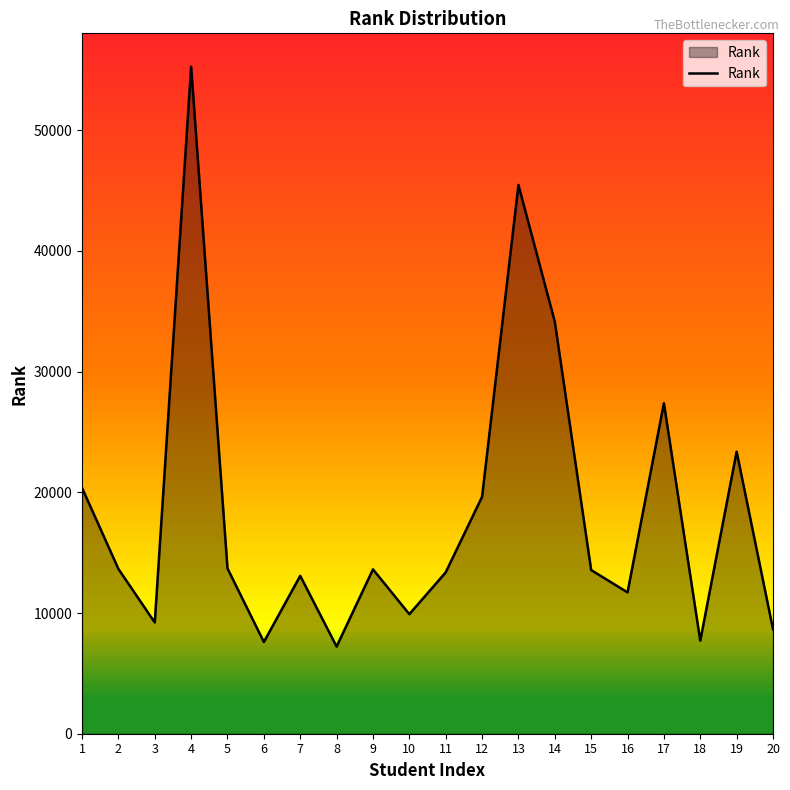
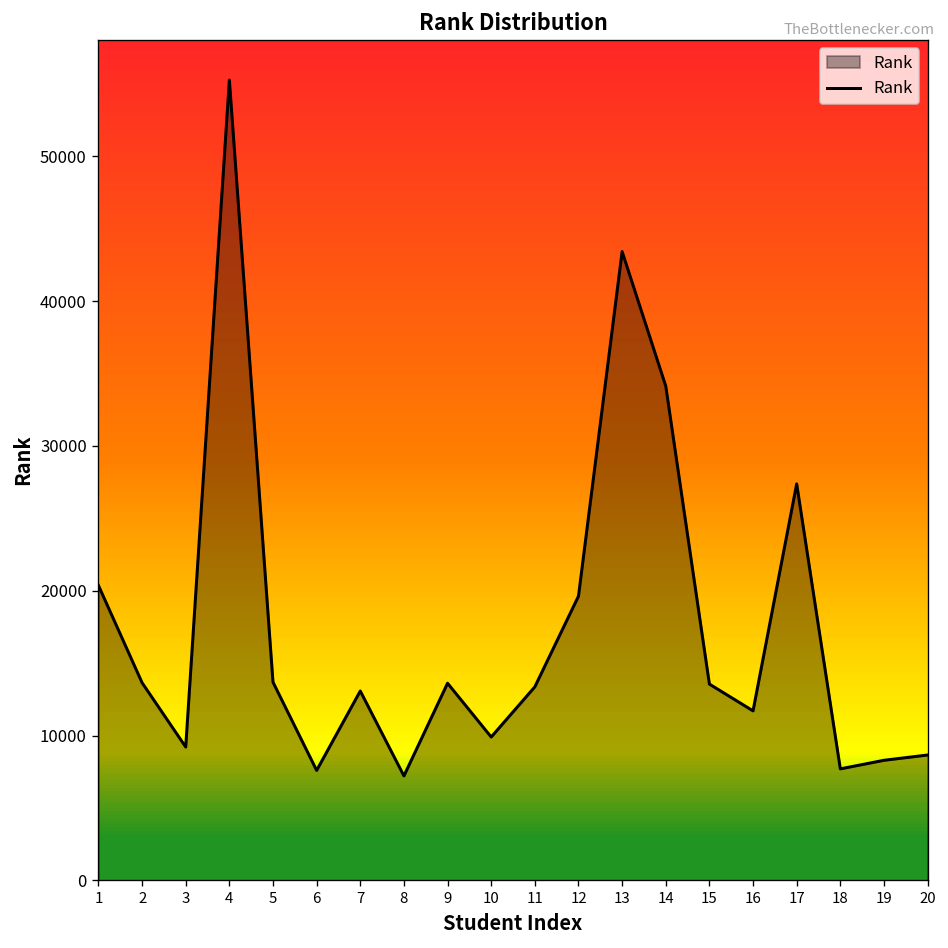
  {
    "1": 20400,
    "2": 13700,
    "3": 9200,
    "4": 55300,
    "5": 13700,
    "6": 7600,
    "7": 13100,
    "8": 7200,
    "9": 13600,
    "10": 9900,
    "11": 13400,
    "12": 19600,
-   "13": 45500,
+   "13": 43400,
    "14": 34100,
    "15": 13600,
    "16": 11700,
    "17": 27400,
    "18": 7700,
-   "19": 23400,
+   "19": 8300,
    "20": 8700
  }
